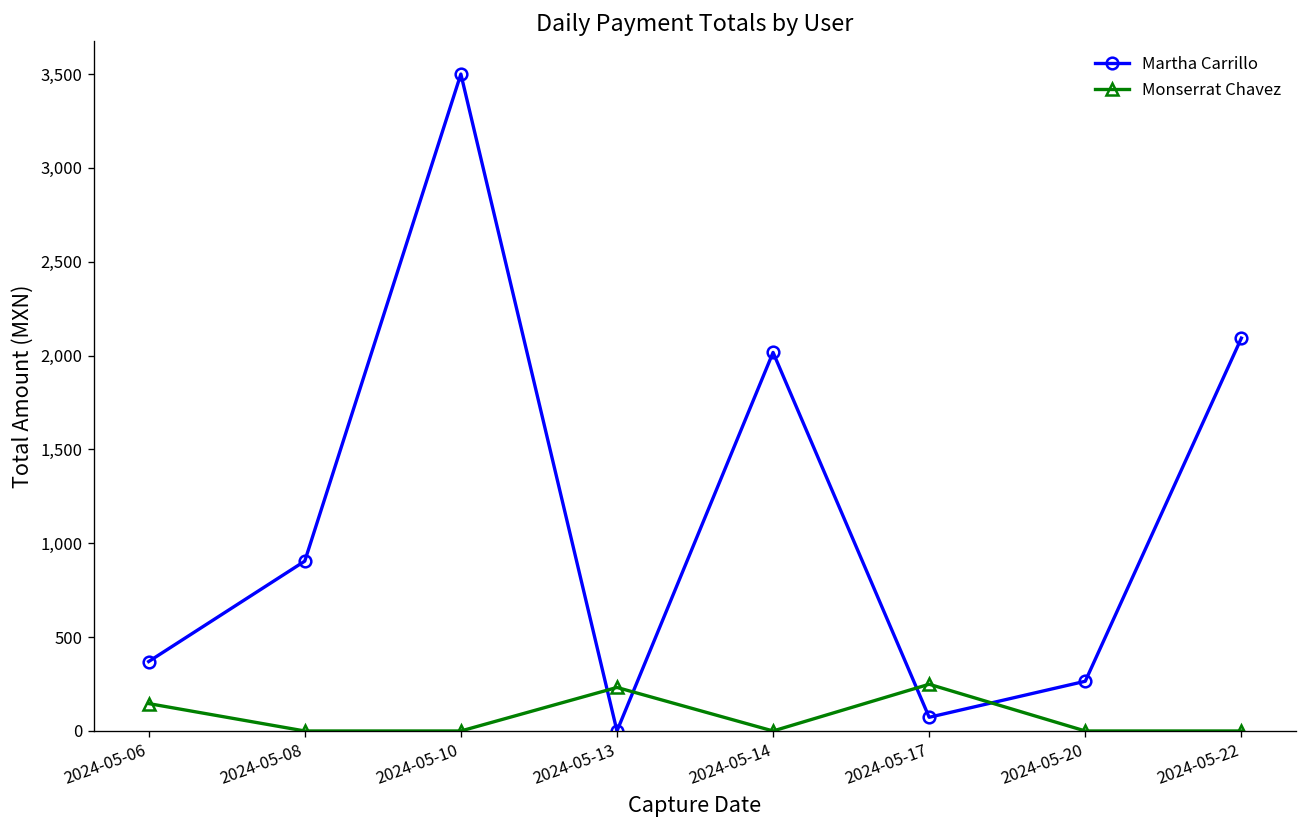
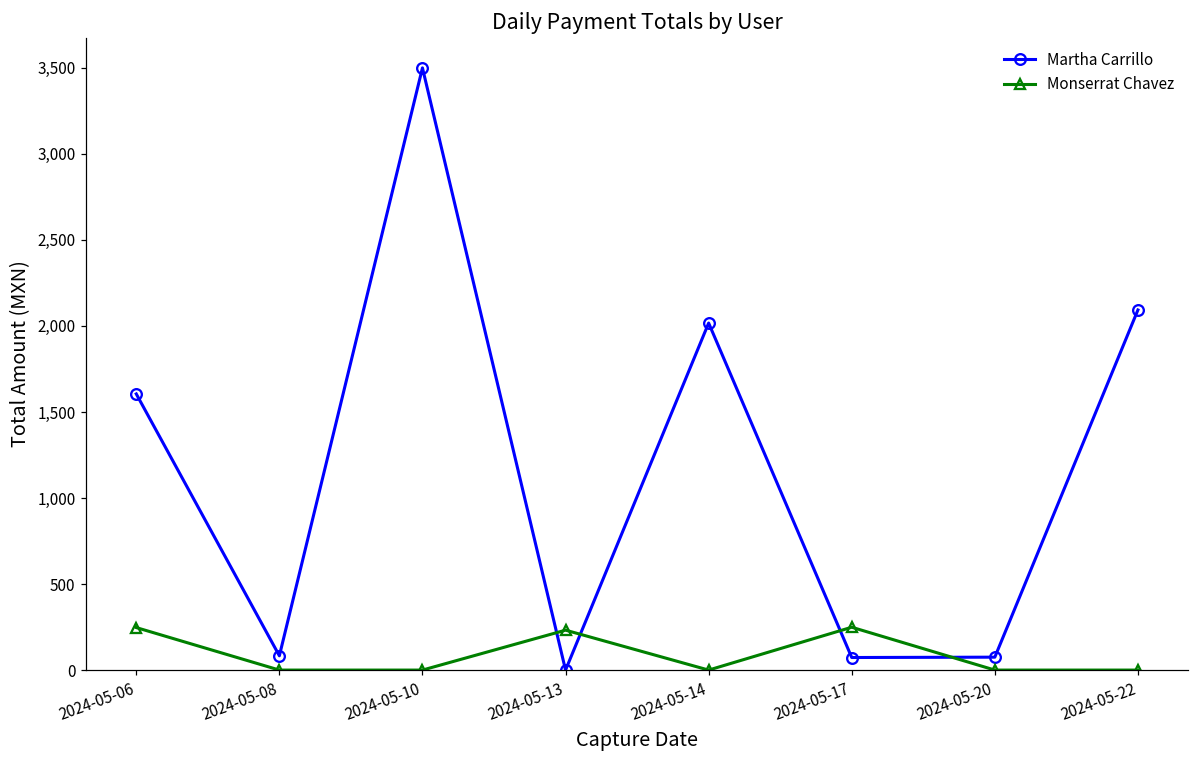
  {
    "Martha Carrillo": {
-     "2024-05-06": "370",
-     "2024-05-08": "910",
+     "2024-05-06": "1,610",
+     "2024-05-08": "80",
      "2024-05-10": "3,500",
      "2024-05-13": "0",
      "2024-05-14": "2,020",
      "2024-05-17": "70",
-     "2024-05-20": "270",
+     "2024-05-20": "80",
      "2024-05-22": "2,090"
    },
    "Monserrat Chavez": {
-     "2024-05-06": "150",
+     "2024-05-06": "250",
      "2024-05-08": "0",
      "2024-05-10": "0",
      "2024-05-13": "230",
      "2024-05-14": "0",
      "2024-05-17": "250",
      "2024-05-20": "0",
      "2024-05-22": "0"
    }
  }
